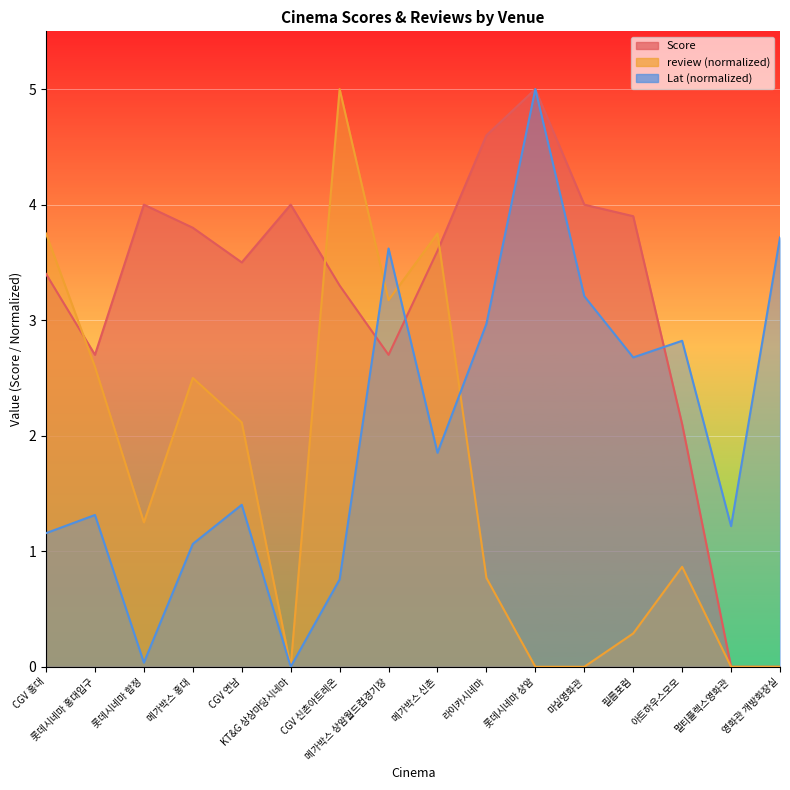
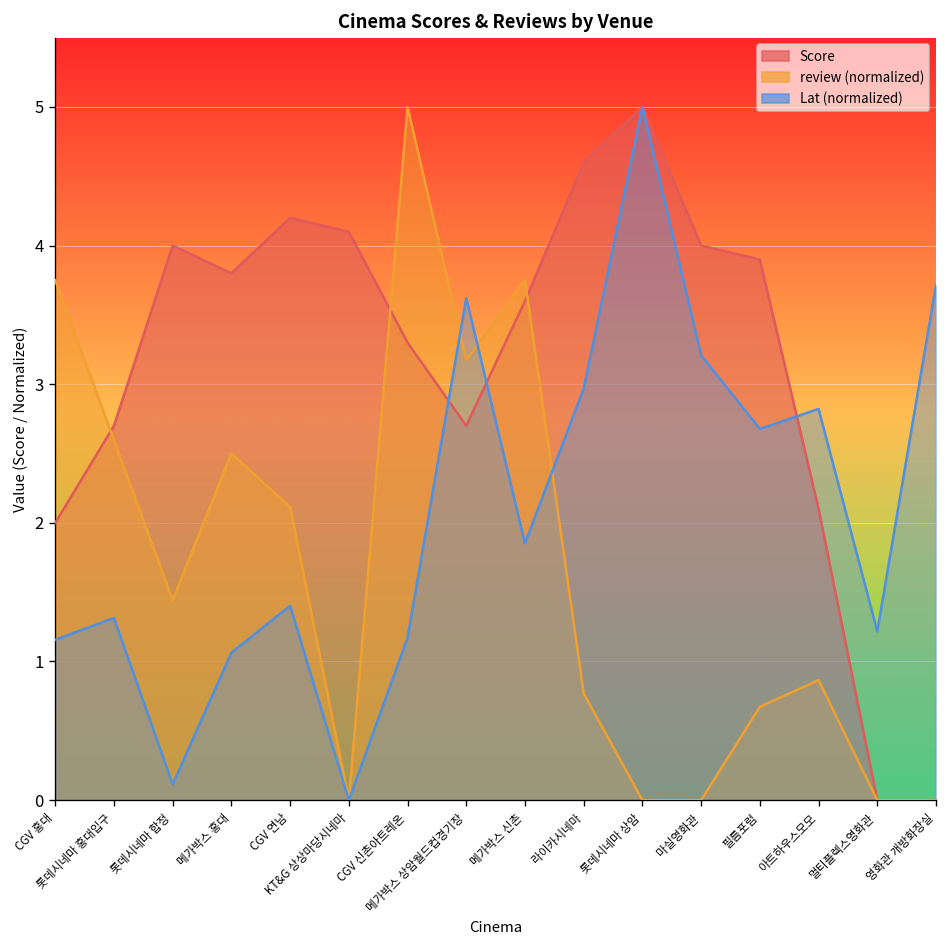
  {
    "Score": {
-     "CGV 홍대": 3.4,
+     "CGV 홍대": 2.0,
      "롯데시네마 홍대입구": 2.7,
      "롯데시네마 합정": 4.0,
      "메가박스 홍대": 3.8,
-     "CGV 연남": 3.5,
-     "KT&G 상상마당시네마": 4.0,
+     "CGV 연남": 4.2,
+     "KT&G 상상마당시네마": 4.1,
      "CGV 신촌아트레온": 3.3,
      "메가박스 상암월드컵경기장": 2.7,
      "메가박스 신촌": 3.6,
      "라이카시네마": 4.6,
      "마실영화관": 4.0,
      "필름포럼": 3.9,
      "아트하우스모모": 2.1
    },
    "review (normalized)": {
      "CGV 홍대": 3.75,
      "롯데시네마 홍대입구": 2.60,
-     "롯데시네마 합정": 1.25,
+     "롯데시네마 합정": 1.44,
      "메가박스 홍대": 2.50,
      "CGV 연남": 2.12,
      "CGV 신촌아트레온": 5.00,
      "메가박스 상암월드컵경기장": 3.17,
      "메가박스 신촌": 3.75,
      "라이카시네마": 0.77,
      "롯데시네마 상암": 0.00,
      "마실영화관": 0.00,
-     "필름포럼": 0.29,
+     "필름포럼": 0.67,
      "아트하우스모모": 0.87
    },
    "Lat (normalized)": {
      "CGV 홍대": 1.16,
      "롯데시네마 홍대입구": 1.31,
-     "롯데시네마 합정": 0.04,
+     "롯데시네마 합정": 0.11,
      "메가박스 홍대": 1.06,
      "CGV 연남": 1.40,
-     "CGV 신촌아트레온": 0.76,
+     "CGV 신촌아트레온": 1.17,
      "메가박스 상암월드컵경기장": 3.62,
      "메가박스 신촌": 1.85,
      "라이카시네마": 2.97,
      "마실영화관": 3.21,
      "필름포럼": 2.68,
      "아트하우스모모": 2.82,
      "멀티플렉스영화관": 1.22,
      "영화관 개방화장실": 3.72
    }
  }
